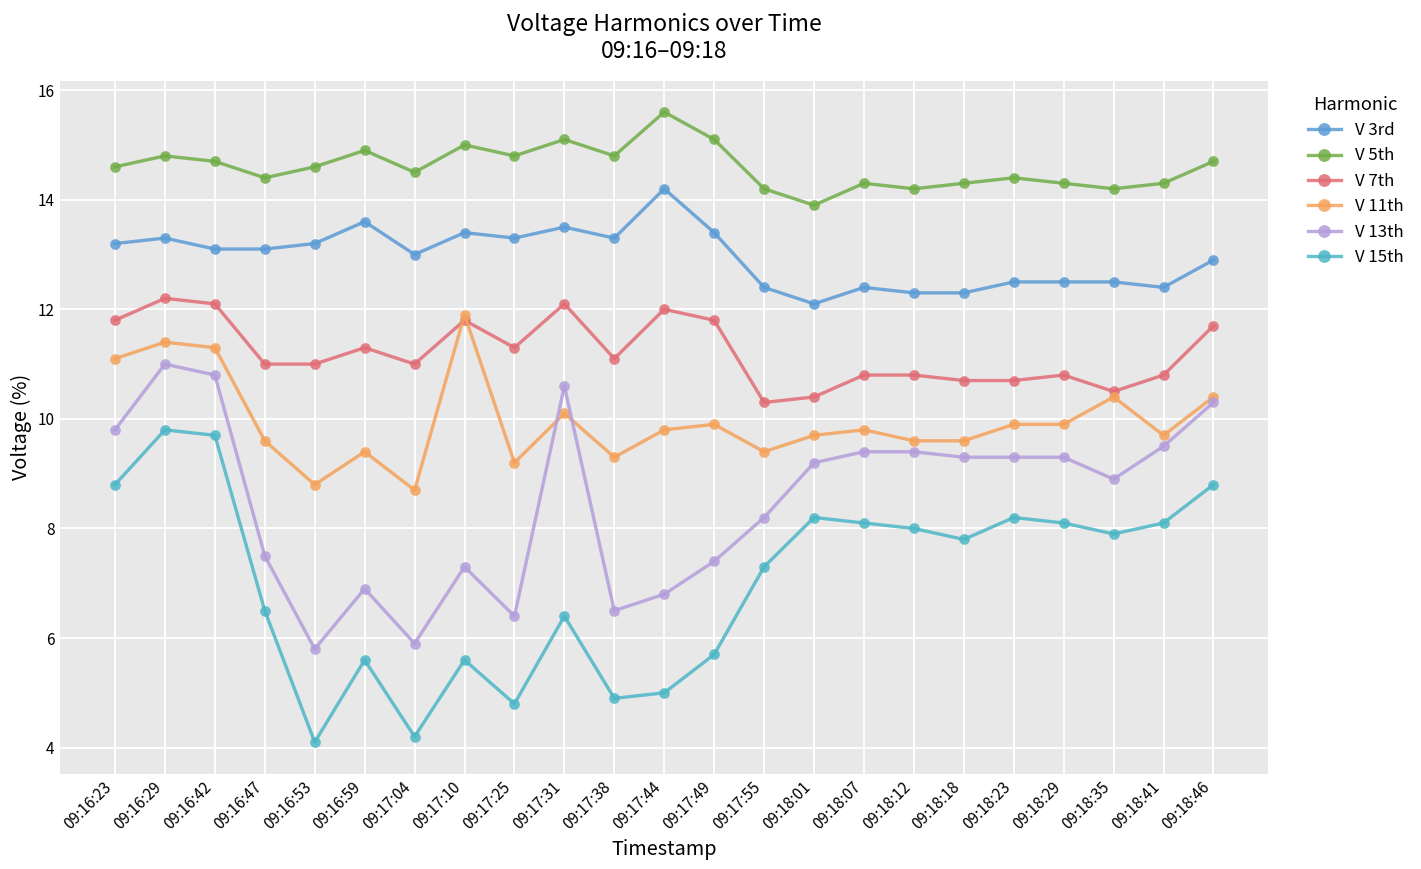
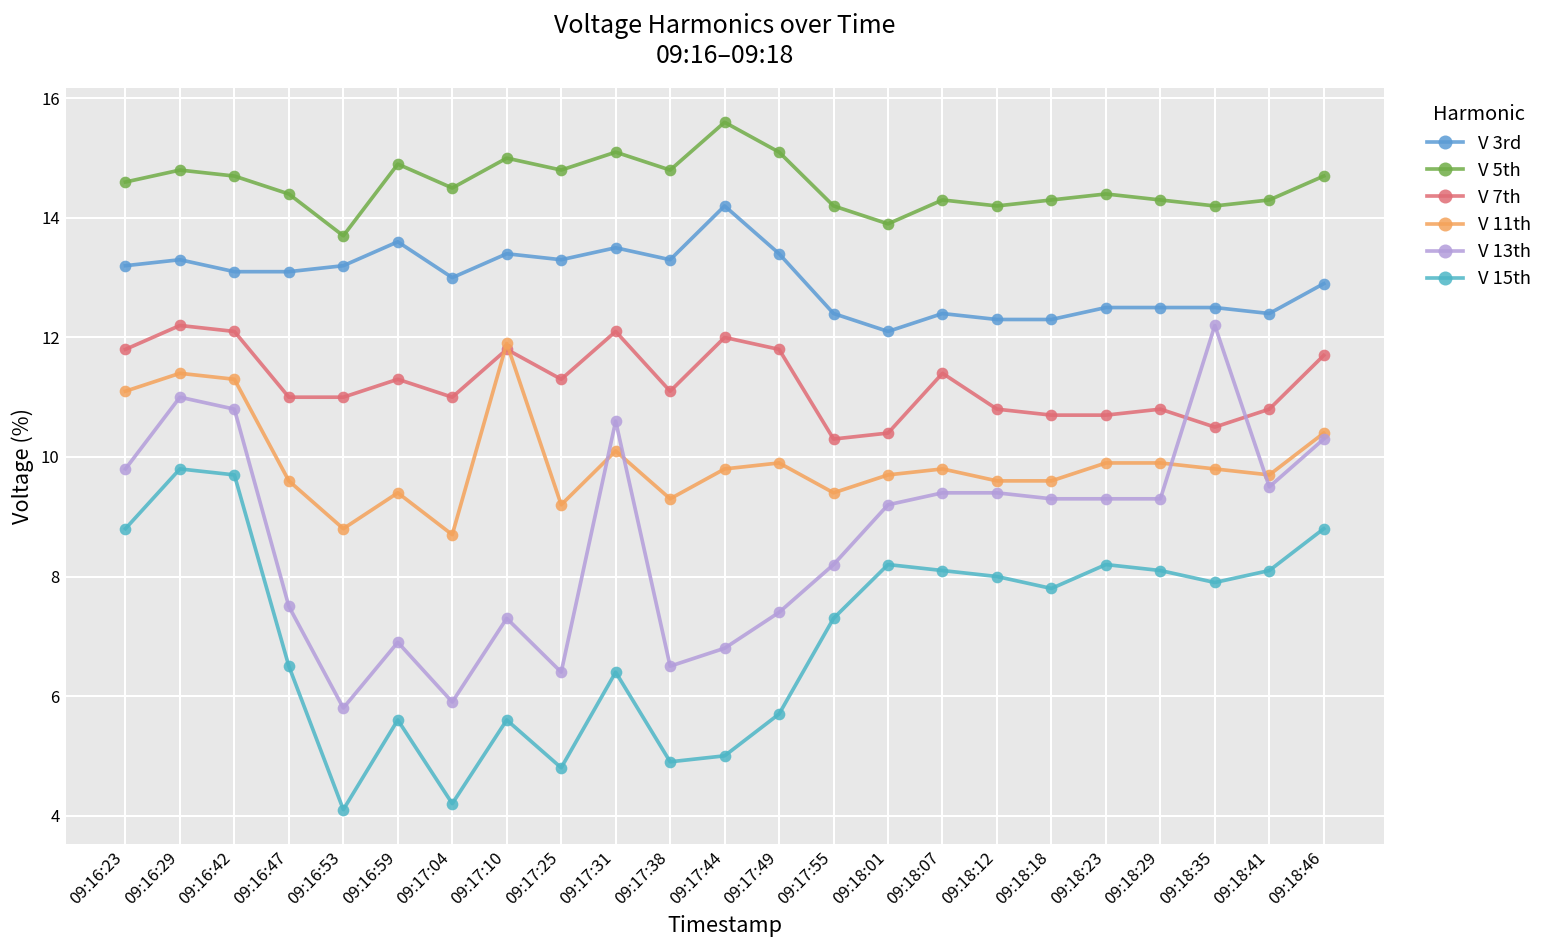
  {
    "V 5th": {
      "09:16:23": 14.6,
      "09:16:29": 14.8,
      "09:16:42": 14.7,
      "09:16:47": 14.4,
-     "09:16:53": 14.6,
+     "09:16:53": 13.7,
      "09:16:59": 14.9,
      "09:17:04": 14.5,
      "09:17:10": 15.0,
      "09:17:25": 14.8,
      "09:17:31": 15.1,
      "09:17:38": 14.8,
      "09:17:44": 15.6,
      "09:17:49": 15.1,
      "09:17:55": 14.2,
      "09:18:01": 13.9,
      "09:18:07": 14.3,
      "09:18:12": 14.2,
      "09:18:18": 14.3,
      "09:18:23": 14.4,
      "09:18:29": 14.3,
      "09:18:35": 14.2,
      "09:18:41": 14.3,
      "09:18:46": 14.7
    },
    "V 7th": {
      "09:16:23": 11.8,
      "09:16:29": 12.2,
      "09:16:42": 12.1,
      "09:16:47": 11.0,
      "09:16:53": 11.0,
      "09:16:59": 11.3,
      "09:17:04": 11.0,
      "09:17:10": 11.8,
      "09:17:25": 11.3,
      "09:17:31": 12.1,
      "09:17:38": 11.1,
      "09:17:44": 12.0,
      "09:17:49": 11.8,
      "09:17:55": 10.3,
      "09:18:01": 10.4,
-     "09:18:07": 10.8,
+     "09:18:07": 11.4,
      "09:18:12": 10.8,
      "09:18:18": 10.7,
      "09:18:23": 10.7,
      "09:18:29": 10.8,
      "09:18:35": 10.5,
      "09:18:41": 10.8,
      "09:18:46": 11.7
    },
    "V 11th": {
      "09:16:23": 11.1,
      "09:16:29": 11.4,
      "09:16:42": 11.3,
      "09:16:47": 9.6,
      "09:16:53": 8.8,
      "09:16:59": 9.4,
      "09:17:04": 8.7,
      "09:17:10": 11.9,
      "09:17:25": 9.2,
      "09:17:31": 10.1,
      "09:17:38": 9.3,
      "09:17:44": 9.8,
      "09:17:49": 9.9,
      "09:17:55": 9.4,
      "09:18:01": 9.7,
      "09:18:07": 9.8,
      "09:18:12": 9.6,
      "09:18:18": 9.6,
      "09:18:23": 9.9,
      "09:18:29": 9.9,
-     "09:18:35": 10.4,
+     "09:18:35": 9.8,
      "09:18:41": 9.7,
      "09:18:46": 10.4
    },
    "V 13th": {
      "09:16:23": 9.8,
      "09:16:29": 11.0,
      "09:16:42": 10.8,
      "09:16:47": 7.5,
      "09:16:53": 5.8,
      "09:16:59": 6.9,
      "09:17:04": 5.9,
      "09:17:10": 7.3,
      "09:17:25": 6.4,
      "09:17:31": 10.6,
      "09:17:38": 6.5,
      "09:17:44": 6.8,
      "09:17:49": 7.4,
      "09:17:55": 8.2,
      "09:18:01": 9.2,
      "09:18:07": 9.4,
      "09:18:12": 9.4,
      "09:18:18": 9.3,
      "09:18:23": 9.3,
      "09:18:29": 9.3,
-     "09:18:35": 8.9,
+     "09:18:35": 12.2,
      "09:18:41": 9.5,
      "09:18:46": 10.3
    }
  }
